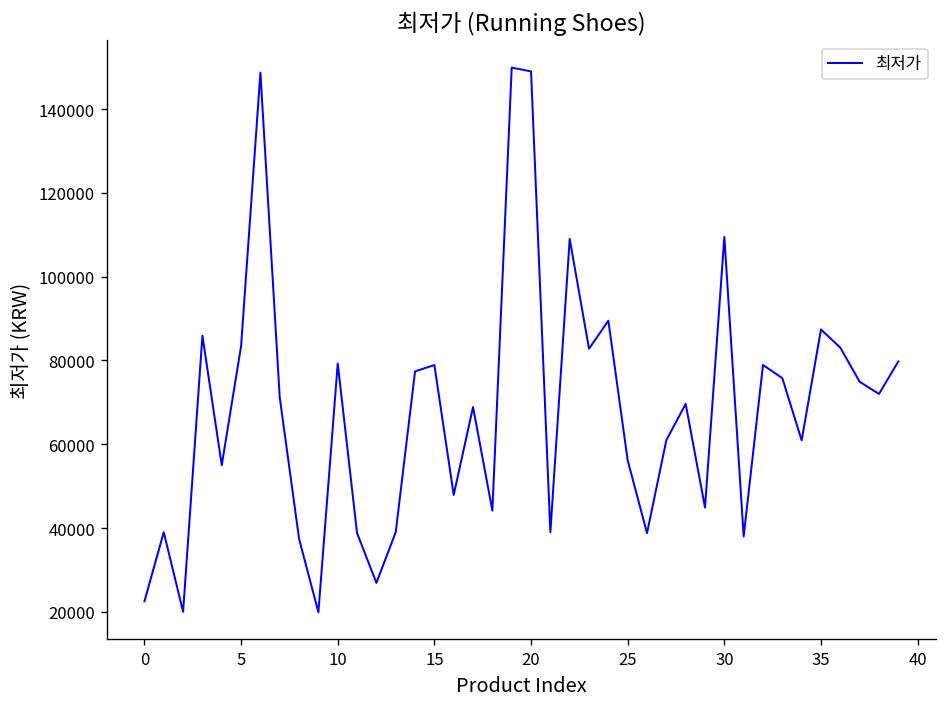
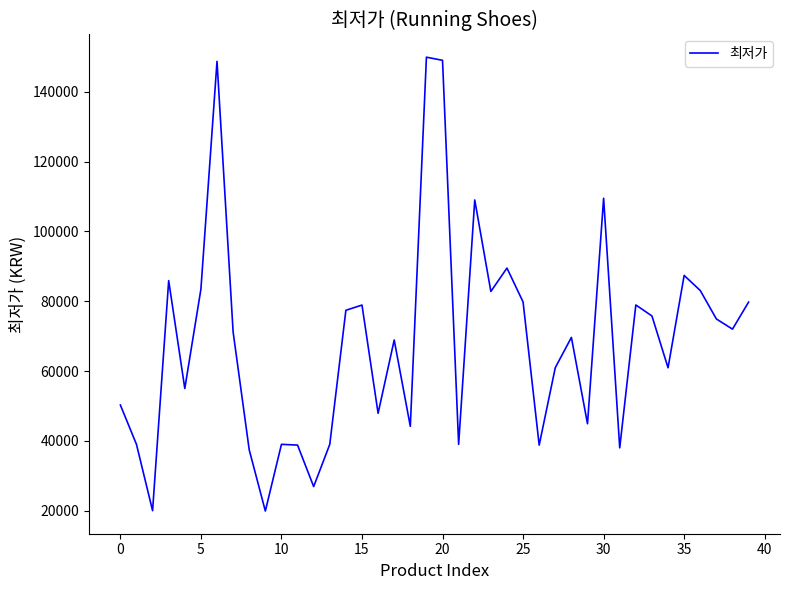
  {
-   "0": 23000,
+   "0": 50000,
    "5": 83000,
-   "10": 79000,
+   "10": 39000,
    "15": 79000,
    "20": 149000,
-   "25": 56000,
+   "25": 80000,
    "30": 109000,
    "35": 87000
  }
